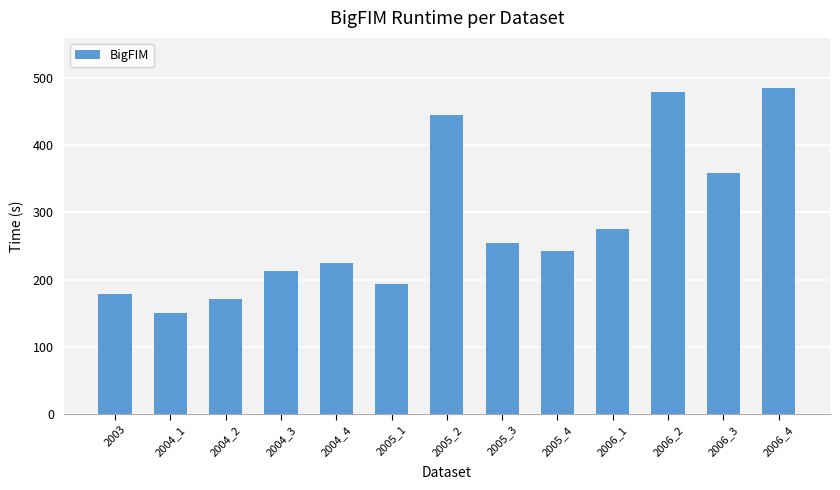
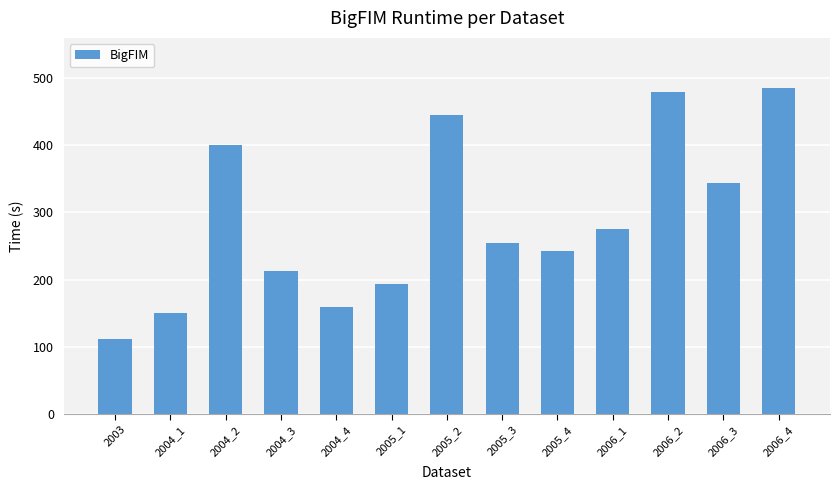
  {
-   "2003": 180,
+   "2003": 110,
    "2004_1": 150,
-   "2004_2": 170,
+   "2004_2": 400,
    "2004_3": 210,
-   "2004_4": 230,
+   "2004_4": 160,
    "2005_1": 190,
    "2005_2": 450,
    "2005_3": 250,
    "2005_4": 240,
    "2006_1": 280,
    "2006_2": 480,
-   "2006_3": 360,
+   "2006_3": 340,
    "2006_4": 490
  }
